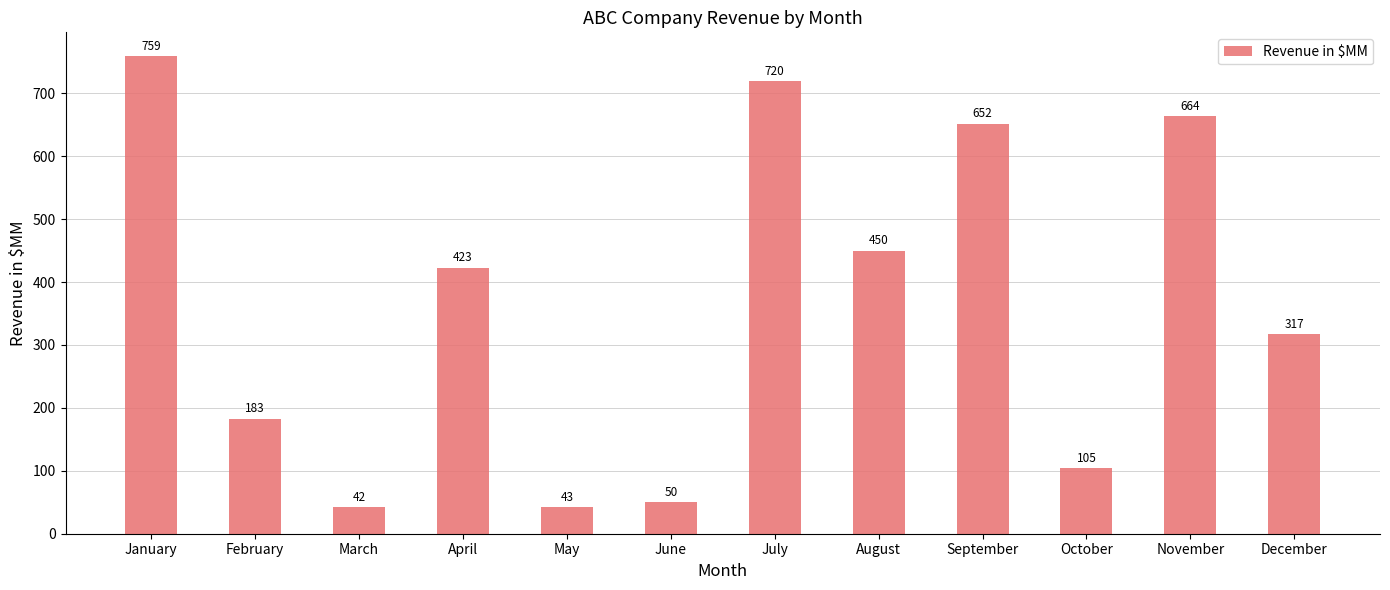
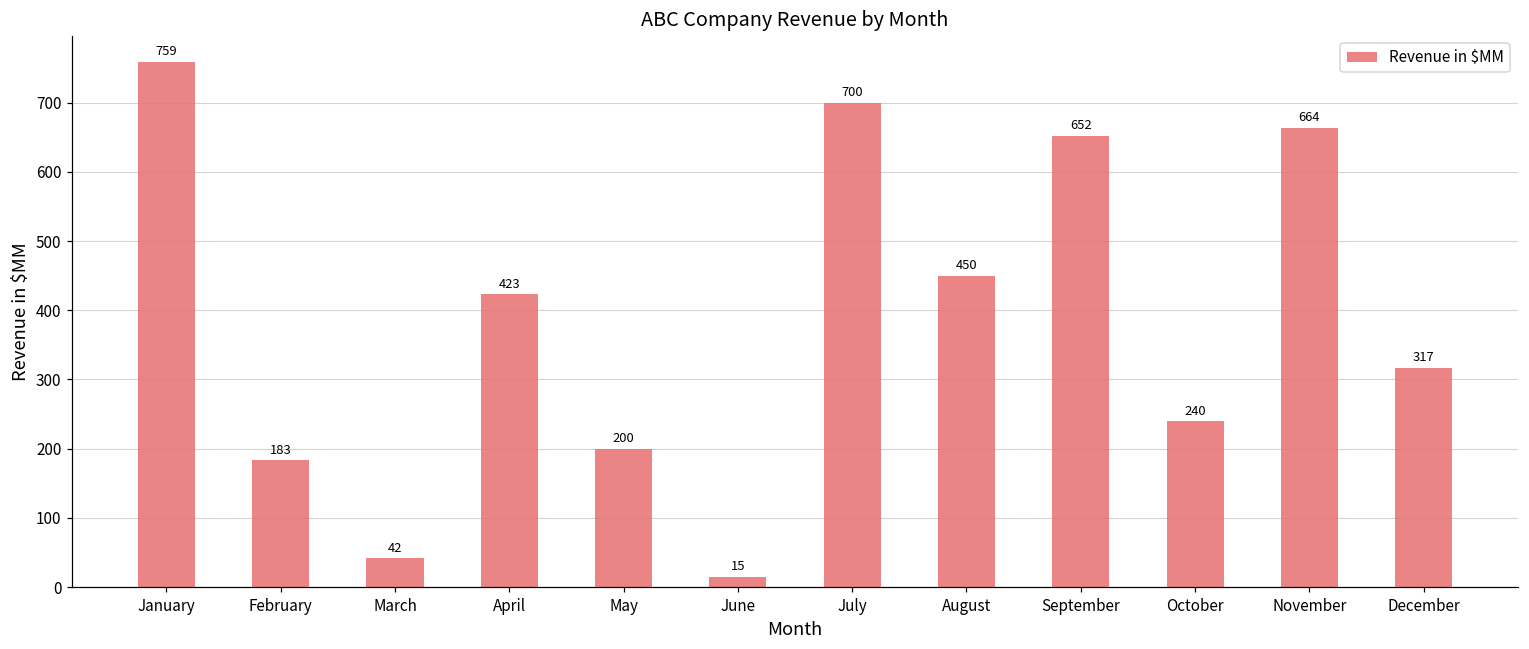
  {
    "January": 759,
    "February": 183,
    "March": 42,
    "April": 423,
-   "May": 43,
-   "June": 50,
-   "July": 720,
+   "May": 200,
+   "June": 15,
+   "July": 700,
    "August": 450,
    "September": 652,
-   "October": 105,
+   "October": 240,
    "November": 664,
    "December": 317
  }
